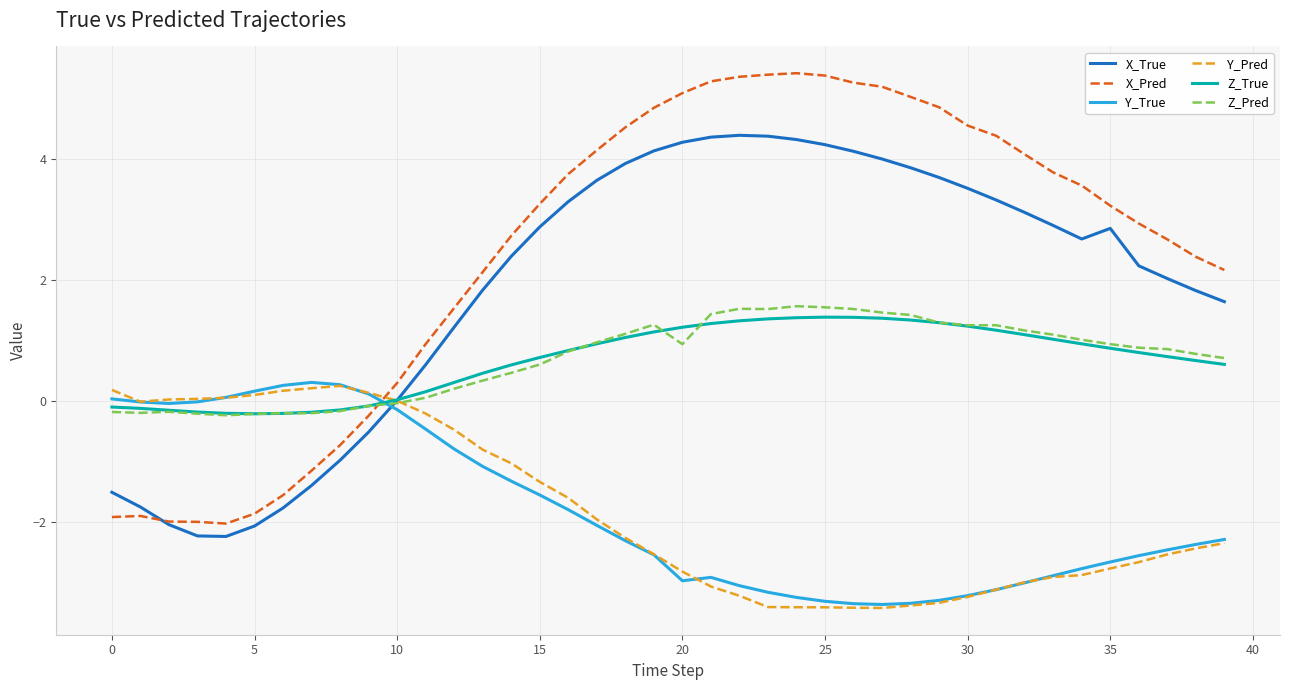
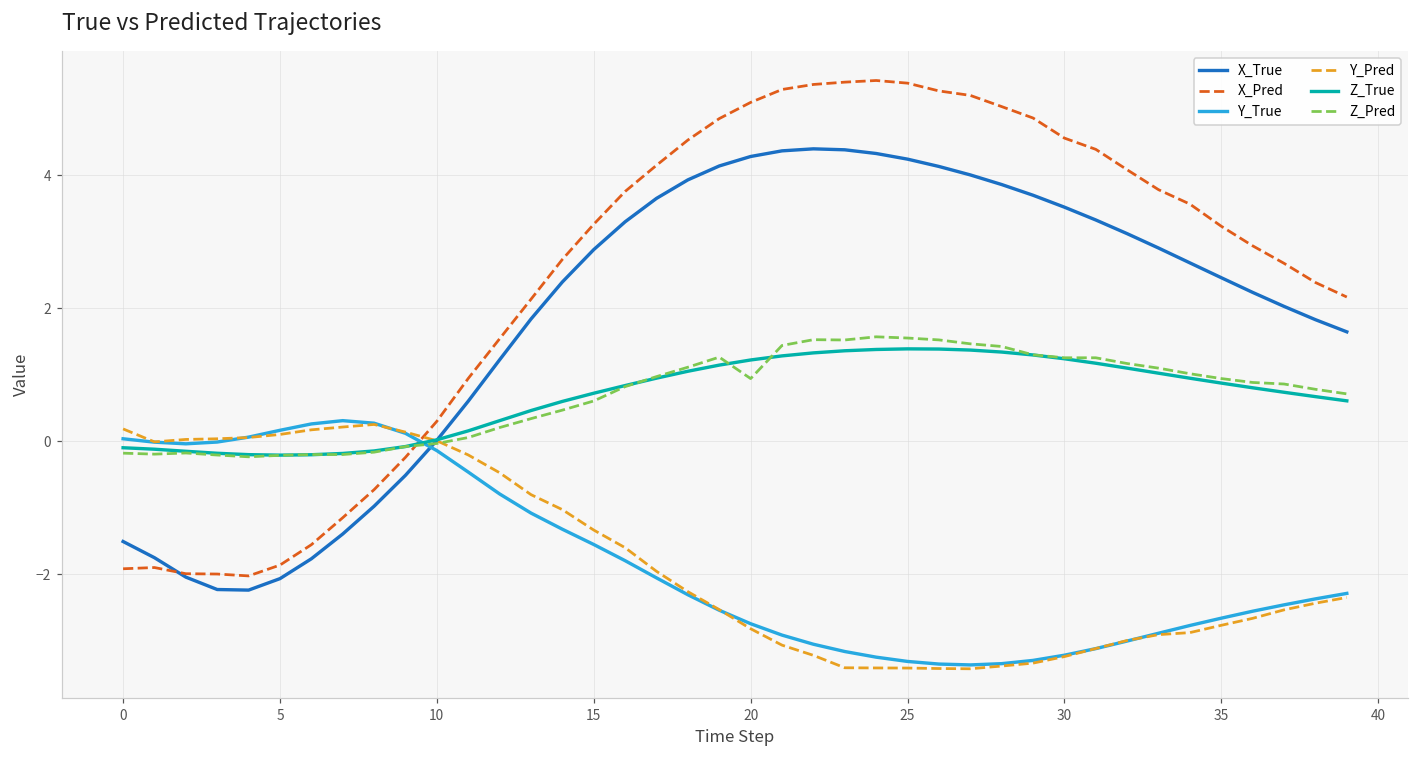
  {
    "X_True": {
      "0": -1.5,
      "5": -2.1,
      "15": 2.9,
      "20": 4.3,
      "25": 4.2,
      "30": 3.5,
-     "35": 2.9
+     "35": 2.5
    },
    "X_Pred": {
      "0": -1.9,
      "5": -1.9,
      "10": 0.3,
      "15": 3.3,
      "20": 5.1,
      "25": 5.4,
      "30": 4.6,
      "35": 3.2
    },
    "Y_True": {
      "0": 0.0,
      "5": 0.2,
      "10": -0.1,
      "15": -1.6,
-     "20": -3.0,
+     "20": -2.7,
      "25": -3.3,
      "35": -2.7
    },
    "Y_Pred": {
      "0": 0.2,
      "5": 0.1,
      "15": -1.3,
      "20": -2.8,
      "25": -3.4,
      "35": -2.8
    },
    "Z_True": {
      "0": -0.1,
      "15": 0.7,
      "20": 1.2,
      "25": 1.4,
      "35": 0.9
    },
    "Z_Pred": {
      "0": -0.2,
      "15": 0.6,
      "20": 0.9,
      "25": 1.6,
      "35": 0.9
    }
  }
